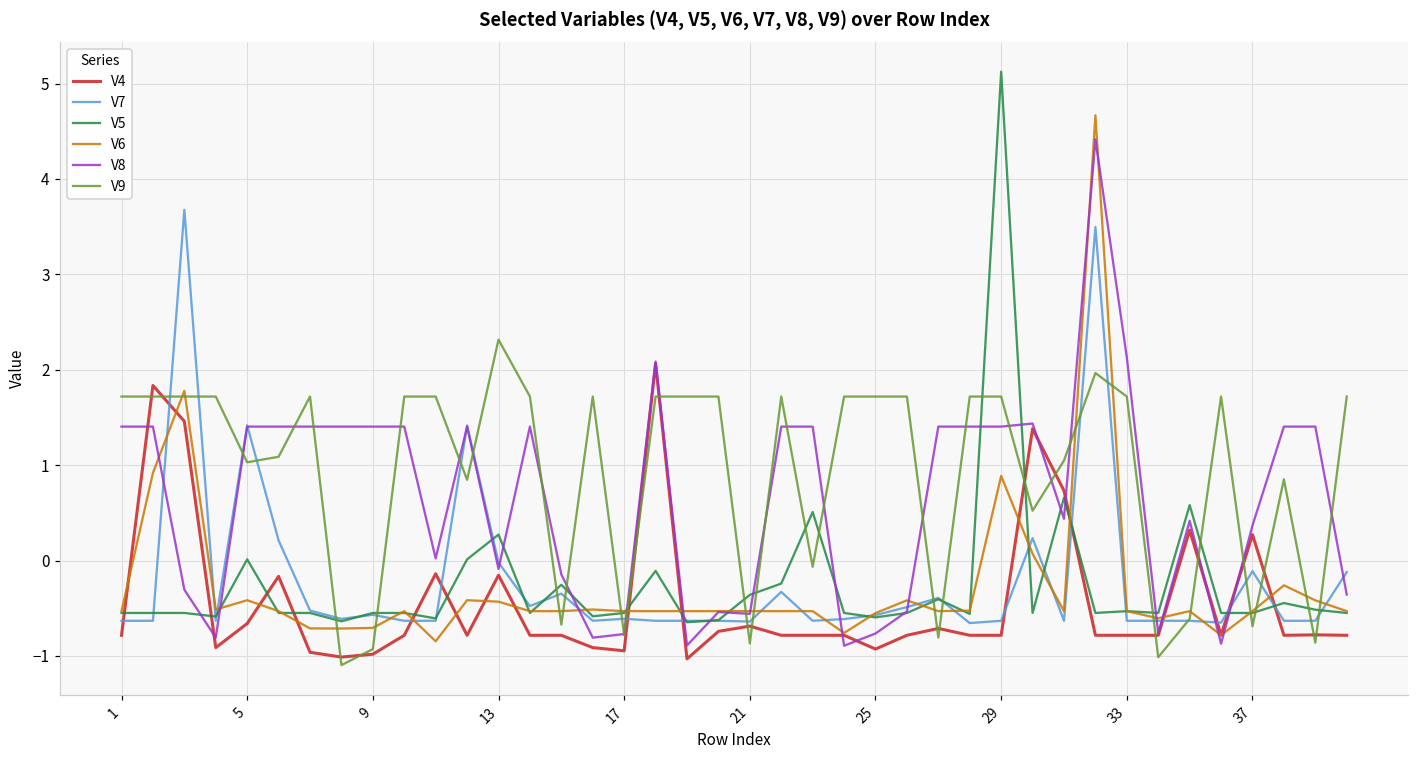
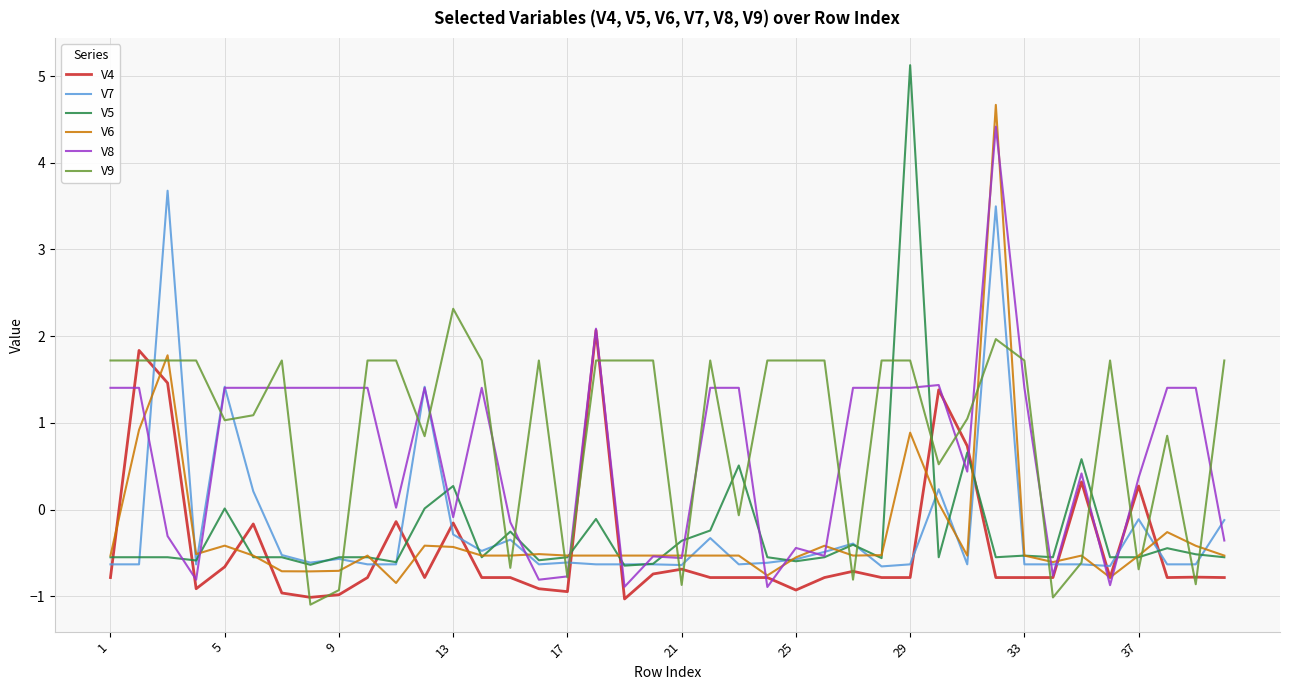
  {
    "V4": {
      "1": -0.8,
      "5": -0.7,
      "9": -1.0,
      "13": -0.2,
      "17": -0.9,
      "21": -0.7,
      "25": -0.9,
      "29": -0.8,
      "33": -0.8,
      "37": 0.3
    },
    "V7": {
      "1": -0.6,
-     "13": 0.0,
+     "13": -0.3,
      "17": -0.6,
      "21": -0.6,
      "29": -0.6,
      "33": -0.6,
      "37": -0.1
    },
    "V5": {
      "5": 0.0,
      "13": 0.3,
      "21": -0.4,
      "29": 5.1
    },
    "V6": {
      "5": -0.4,
      "9": -0.7,
      "13": -0.4,
      "29": 0.9
    },
    "V8": {
      "1": 1.4,
      "9": 1.4,
      "13": -0.1,
-     "25": -0.8,
+     "25": -0.4,
      "29": 1.4,
-     "33": 2.1,
+     "33": 1.4,
      "37": 0.4
    },
    "V9": {
      "1": 1.7,
      "5": 1.0,
      "9": -0.9,
      "13": 2.3,
      "21": -0.9,
      "25": 1.7,
      "29": 1.7,
      "33": 1.7,
      "37": -0.7
    }
  }
